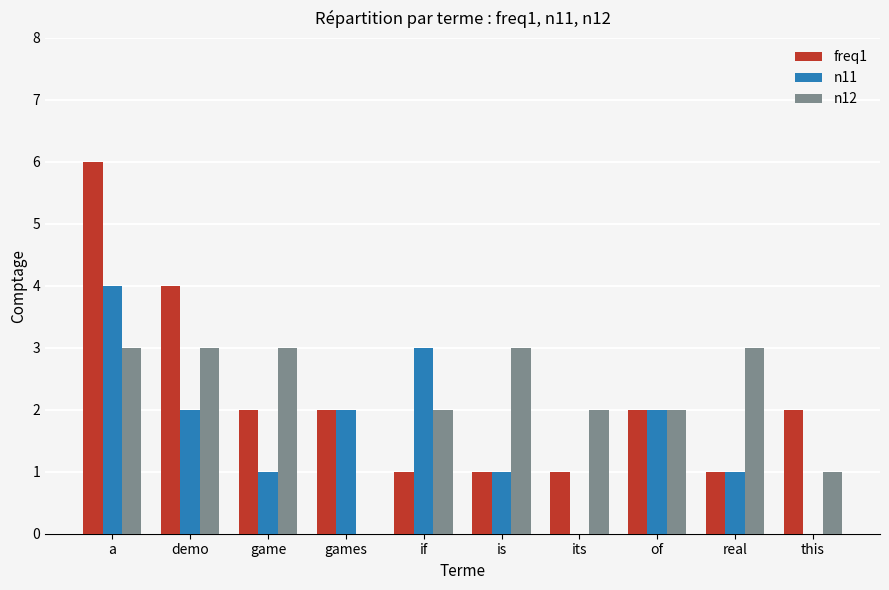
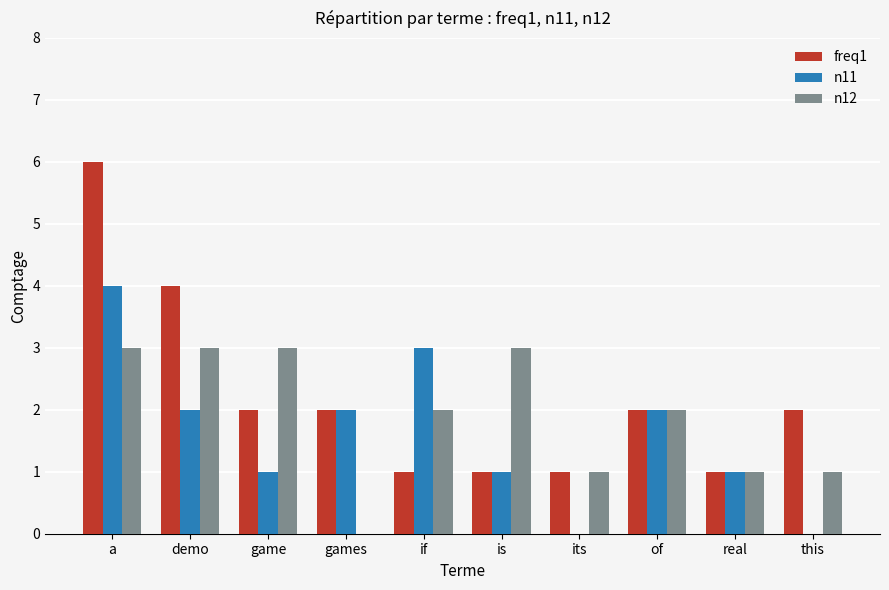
  {
    "freq1": {
      "a": 6,
      "demo": 4,
      "game": 2,
      "games": 2,
      "if": 1,
      "is": 1,
      "its": 1,
      "of": 2,
      "real": 1,
      "this": 2
    },
    "n11": {
      "a": 4,
      "demo": 2,
      "game": 1,
      "games": 2,
      "if": 3,
      "is": 1,
      "its": 0,
      "of": 2,
      "real": 1,
      "this": 0
    },
    "n12": {
      "a": 3,
      "demo": 3,
      "game": 3,
      "games": 0,
      "if": 2,
      "is": 3,
-     "its": 2,
+     "its": 1,
      "of": 2,
-     "real": 3,
+     "real": 1,
      "this": 1
    }
  }
